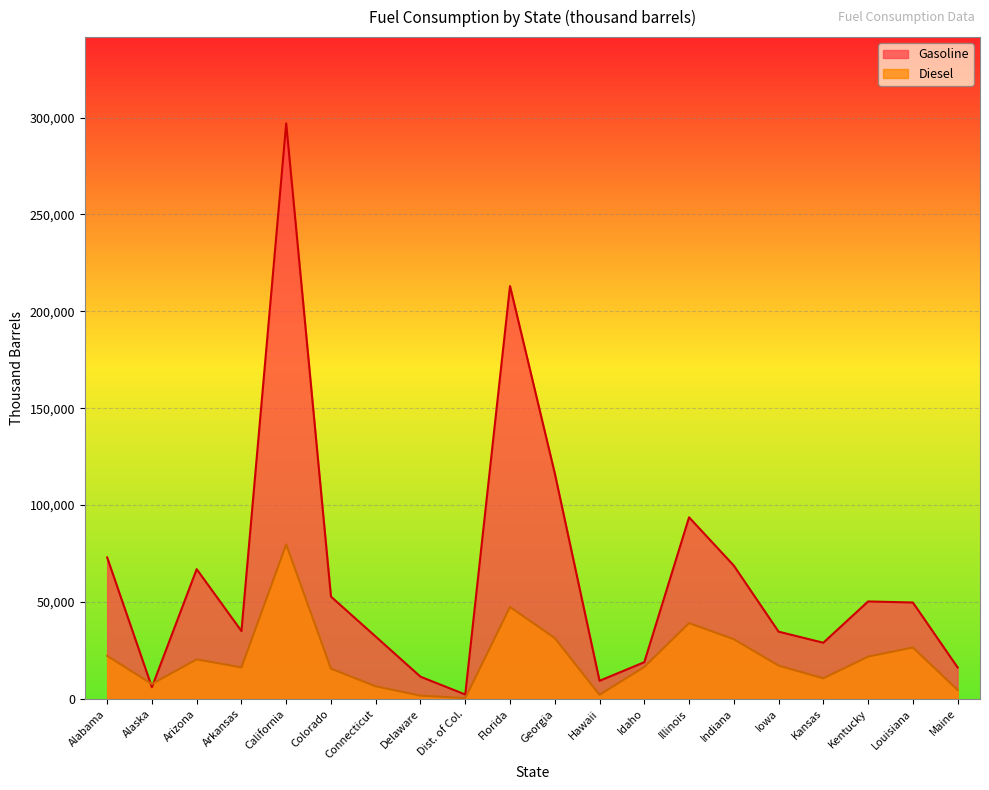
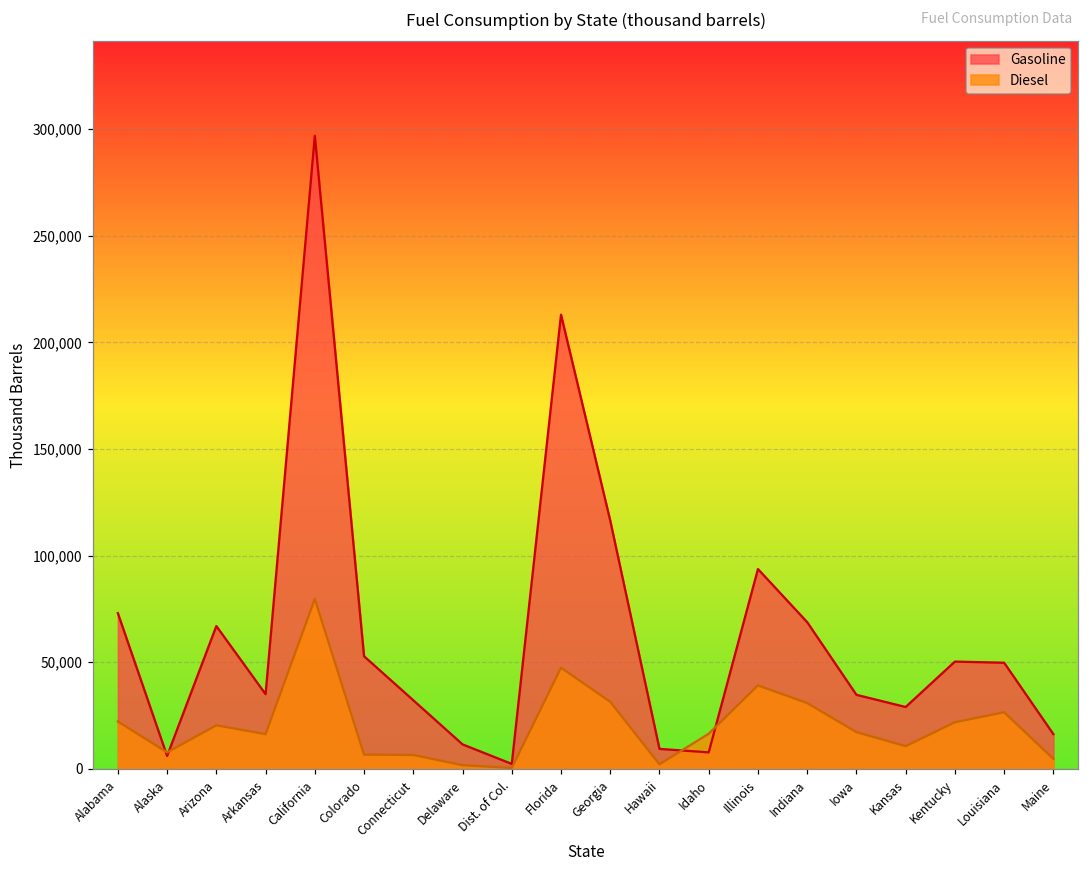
  {
    "Gasoline": {
      "Alabama": "73,000",
      "Alaska": "6,000",
      "Arizona": "67,000",
      "Arkansas": "35,000",
      "California": "297,000",
      "Colorado": "53,000",
      "Connecticut": "32,000",
      "Delaware": "11,000",
      "Dist. of Col.": "2,000",
      "Florida": "213,000",
      "Georgia": "116,000",
      "Hawaii": "9,000",
-     "Idaho": "19,000",
+     "Idaho": "8,000",
      "Illinois": "94,000",
      "Indiana": "69,000",
      "Iowa": "35,000",
      "Kansas": "29,000",
      "Kentucky": "50,000",
      "Louisiana": "50,000",
      "Maine": "16,000"
    },
    "Diesel": {
      "Alabama": "22,000",
      "Alaska": "8,000",
      "Arizona": "20,000",
      "Arkansas": "16,000",
      "California": "80,000",
-     "Colorado": "16,000",
+     "Colorado": "7,000",
      "Connecticut": "7,000",
      "Delaware": "2,000",
      "Dist. of Col.": "0",
      "Florida": "47,000",
      "Georgia": "31,000",
      "Hawaii": "2,000",
      "Idaho": "16,000",
      "Illinois": "39,000",
      "Indiana": "31,000",
      "Iowa": "17,000",
      "Kansas": "11,000",
      "Kentucky": "22,000",
      "Louisiana": "27,000",
      "Maine": "5,000"
    }
  }
